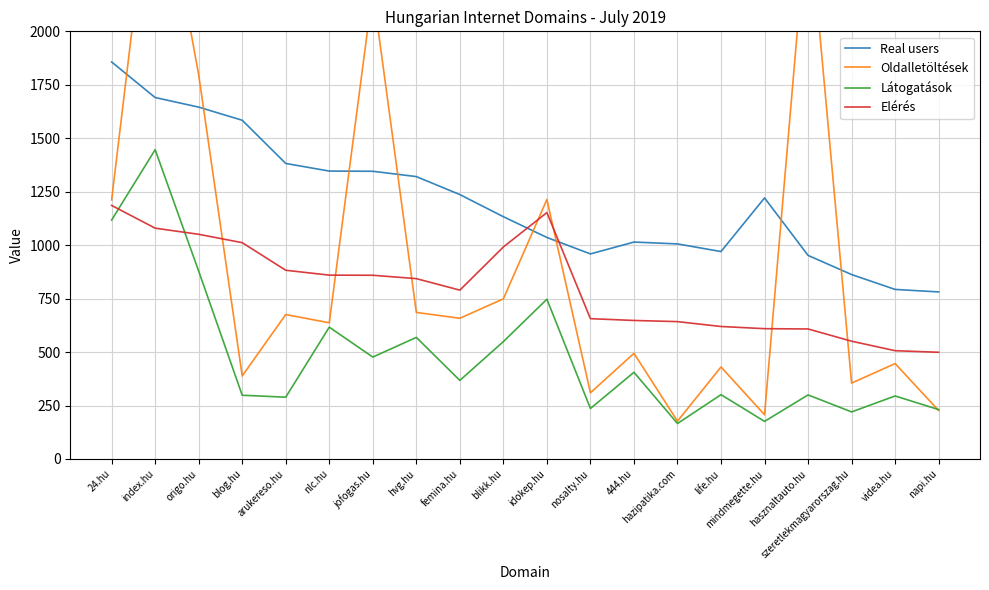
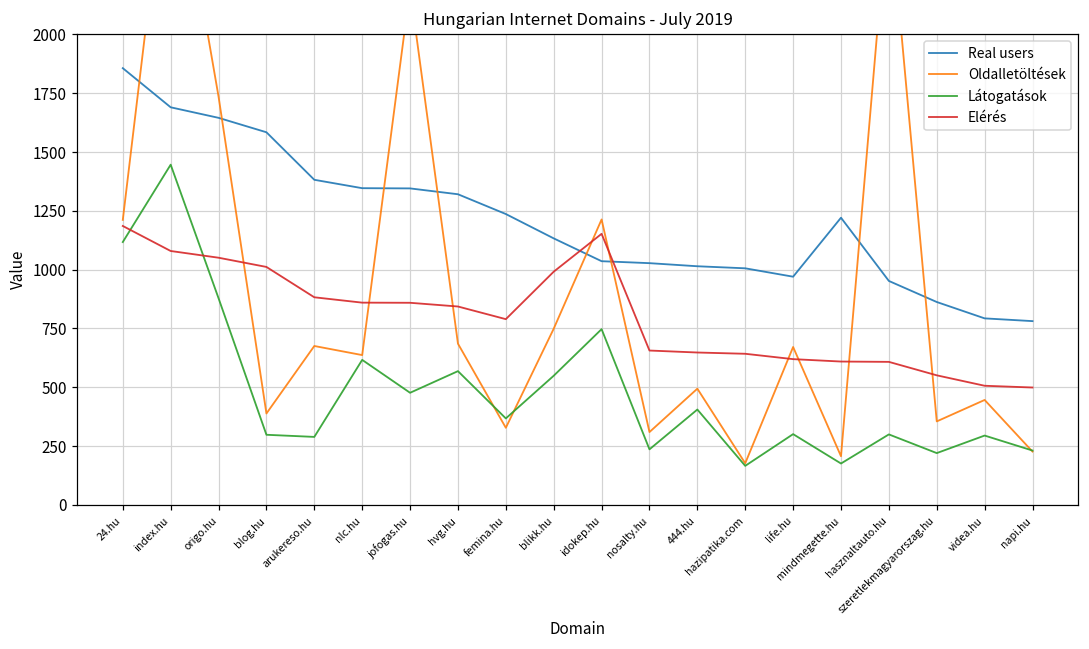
  {
    "Real users": {
      "24.hu": 1860,
      "index.hu": 1690,
      "origo.hu": 1650,
      "blog.hu": 1580,
      "arukereso.hu": 1380,
      "nlc.hu": 1350,
      "jofogas.hu": 1350,
      "hvg.hu": 1320,
      "femina.hu": 1240,
      "blikk.hu": 1130,
      "idokep.hu": 1040,
-     "nosalty.hu": 960,
+     "nosalty.hu": 1030,
      "444.hu": 1010,
      "hazipatika.com": 1010,
      "life.hu": 970,
      "mindmegette.hu": 1220,
      "hasznaltauto.hu": 950,
      "szeretlekmagyarorszag.hu": 860,
      "videa.hu": 790,
      "napi.hu": 780
    },
    "Oldalletöltések": {
      "24.hu": 1210,
-     "origo.hu": 1800,
+     "origo.hu": 1740,
      "blog.hu": 390,
      "arukereso.hu": 680,
      "nlc.hu": 640,
      "hvg.hu": 690,
-     "femina.hu": 660,
+     "femina.hu": 330,
      "blikk.hu": 750,
      "idokep.hu": 1210,
      "nosalty.hu": 310,
      "444.hu": 490,
-     "life.hu": 430,
+     "life.hu": 670,
      "mindmegette.hu": 210,
      "szeretlekmagyarorszag.hu": 350,
      "videa.hu": 450
    },
    "Látogatások": {
      "24.hu": 1120,
      "index.hu": 1450,
      "origo.hu": 880,
      "blog.hu": 300,
      "arukereso.hu": 290,
      "nlc.hu": 620,
      "jofogas.hu": 480,
      "hvg.hu": 570,
      "femina.hu": 370,
      "blikk.hu": 550,
      "idokep.hu": 750,
      "nosalty.hu": 240,
      "444.hu": 410,
      "life.hu": 300,
      "mindmegette.hu": 180,
      "hasznaltauto.hu": 300,
      "szeretlekmagyarorszag.hu": 220,
      "videa.hu": 290
    },
    "Elérés": {
      "24.hu": 1190,
      "index.hu": 1080,
      "origo.hu": 1050,
      "blog.hu": 1010,
      "arukereso.hu": 880,
      "nlc.hu": 860,
      "jofogas.hu": 860,
      "hvg.hu": 840,
      "femina.hu": 790,
      "blikk.hu": 990,
      "idokep.hu": 1150,
      "nosalty.hu": 660,
      "444.hu": 650,
      "hazipatika.com": 640,
      "life.hu": 620,
      "mindmegette.hu": 610,
      "hasznaltauto.hu": 610,
      "szeretlekmagyarorszag.hu": 550,
      "videa.hu": 510,
      "napi.hu": 500
    }
  }
